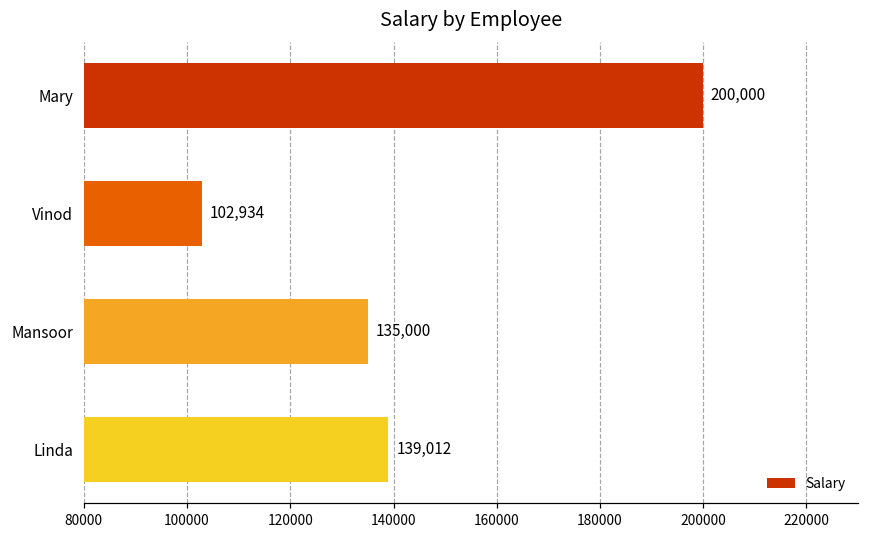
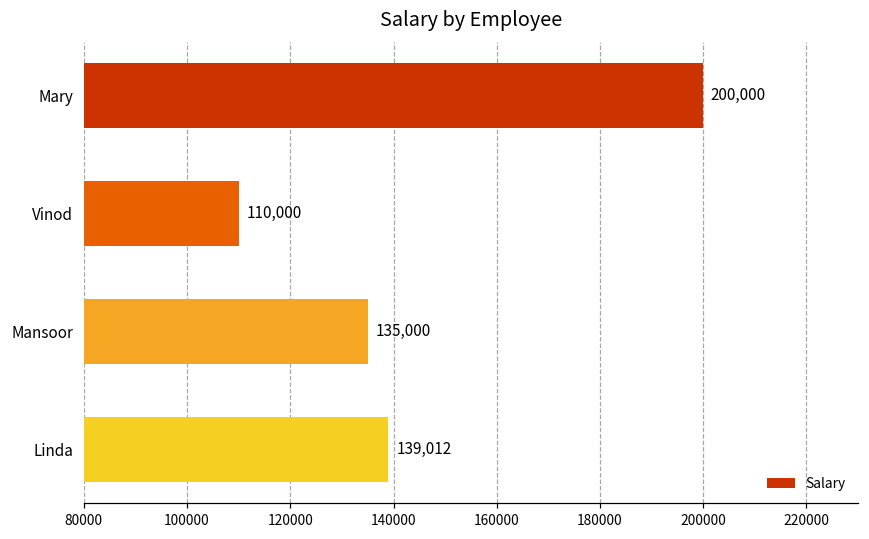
  {
    "Mary": "200,000",
-   "Vinod": "102,934",
+   "Vinod": "110,000",
    "Mansoor": "135,000",
    "Linda": "139,012"
  }
